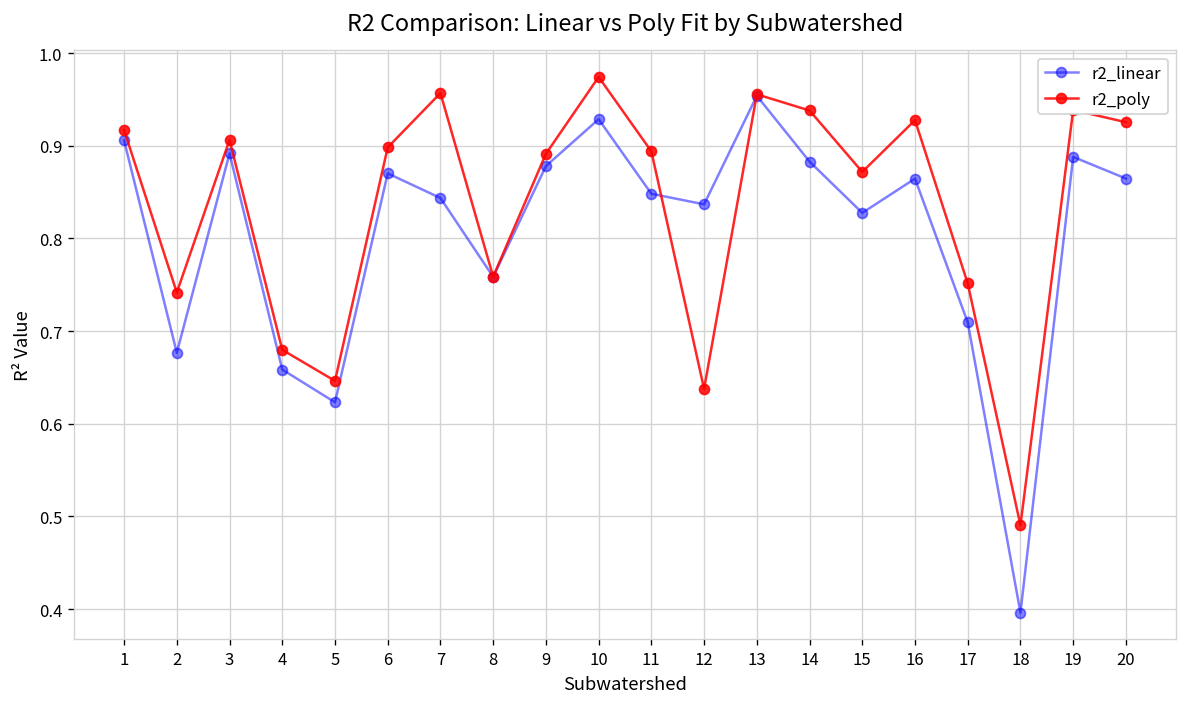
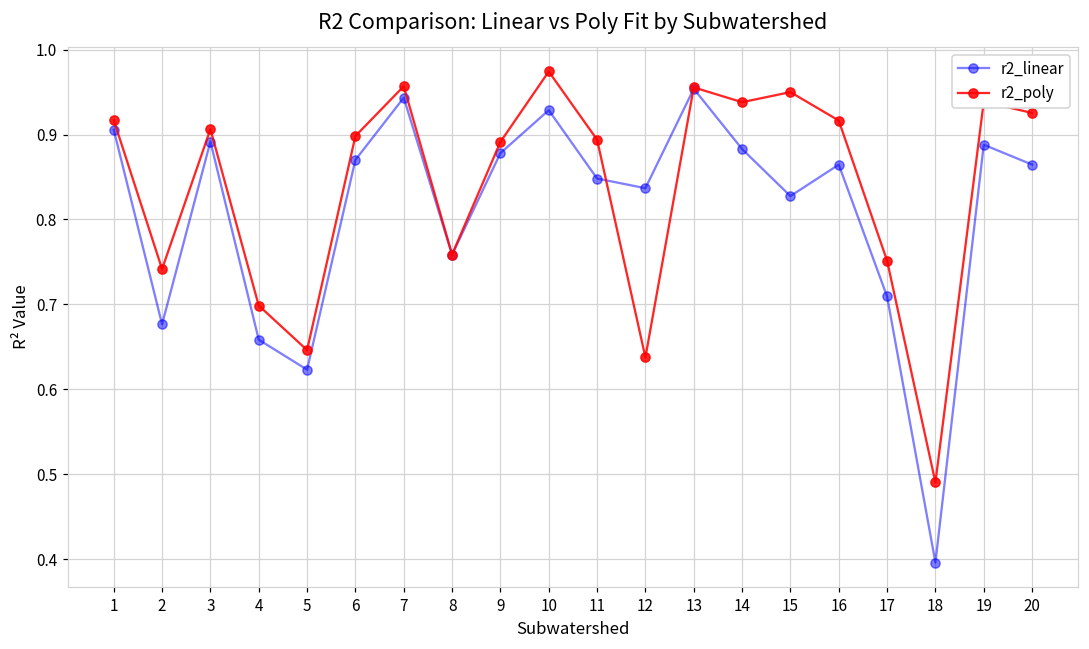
  {
    "r2_linear": {
      "1": 0.91,
      "2": 0.68,
      "3": 0.89,
      "4": 0.66,
      "5": 0.62,
      "6": 0.87,
-     "7": 0.84,
+     "7": 0.94,
      "9": 0.88,
      "10": 0.93,
      "11": 0.85,
      "12": 0.84,
      "14": 0.88,
      "15": 0.83,
      "16": 0.86,
      "17": 0.71,
      "18": 0.40,
      "19": 0.89,
      "20": 0.86
    },
    "r2_poly": {
      "1": 0.92,
      "2": 0.74,
      "3": 0.91,
-     "4": 0.68,
+     "4": 0.70,
      "5": 0.65,
      "6": 0.90,
      "7": 0.96,
      "9": 0.89,
      "10": 0.97,
      "11": 0.89,
      "12": 0.64,
      "14": 0.94,
-     "15": 0.87,
-     "16": 0.93,
+     "15": 0.95,
+     "16": 0.92,
      "17": 0.75,
      "18": 0.49,
      "20": 0.93
    }
  }
